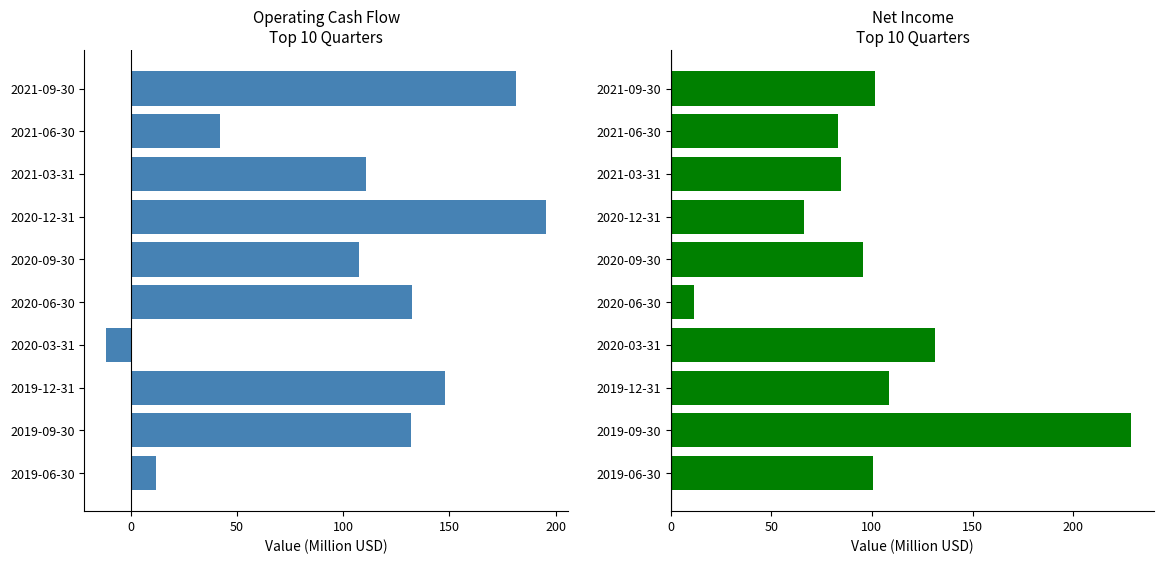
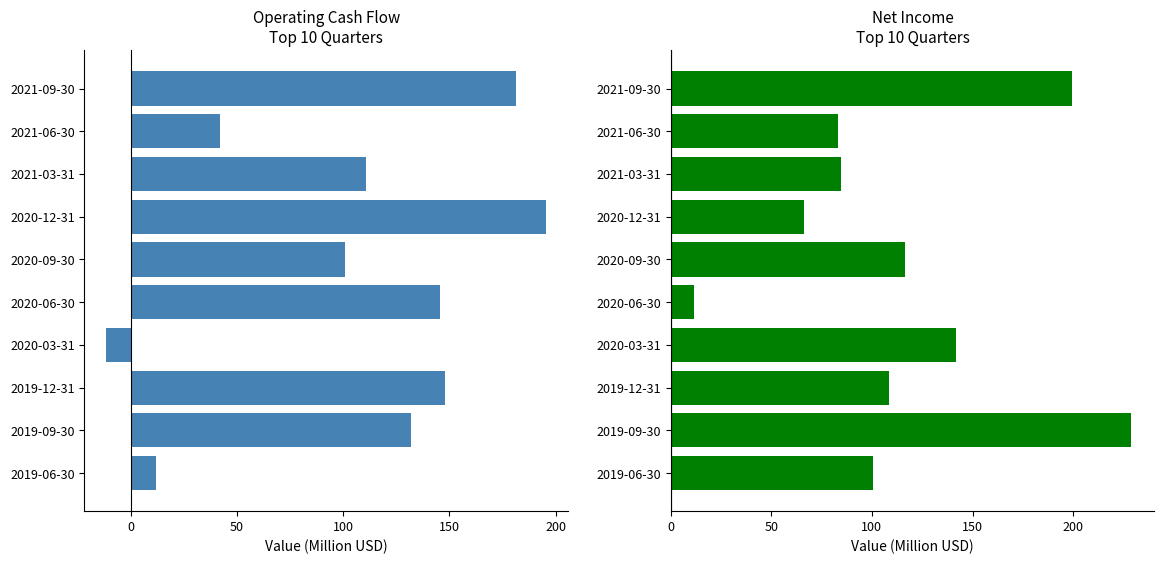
  {
    "Operating Cash Flow Top 10 Quarters": {
      "2021-09-30": 181,
      "2021-06-30": 42,
      "2021-03-31": 111,
      "2020-12-31": 196,
-     "2020-09-30": 107,
-     "2020-06-30": 133,
+     "2020-09-30": 101,
+     "2020-06-30": 145,
      "2020-03-31": -11,
      "2019-12-31": 148,
      "2019-09-30": 132,
      "2019-06-30": 12
    },
    "Net Income Top 10 Quarters": {
-     "2021-09-30": 102,
+     "2021-09-30": 200,
      "2021-06-30": 83,
      "2021-03-31": 84,
      "2020-12-31": 66,
-     "2020-09-30": 96,
+     "2020-09-30": 117,
      "2020-06-30": 11,
-     "2020-03-31": 131,
+     "2020-03-31": 142,
      "2019-12-31": 108,
      "2019-09-30": 229,
      "2019-06-30": 100
    }
  }
